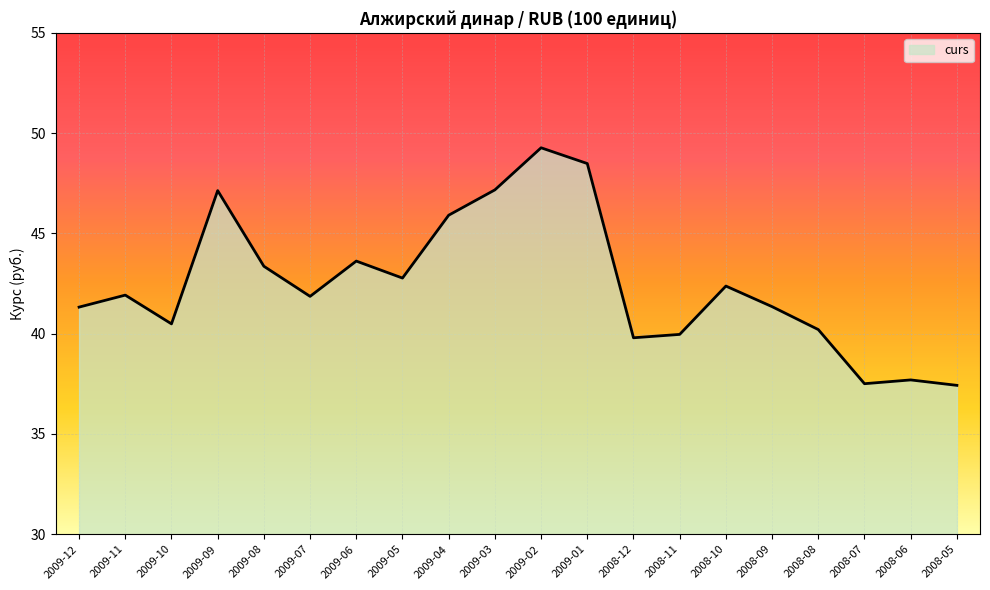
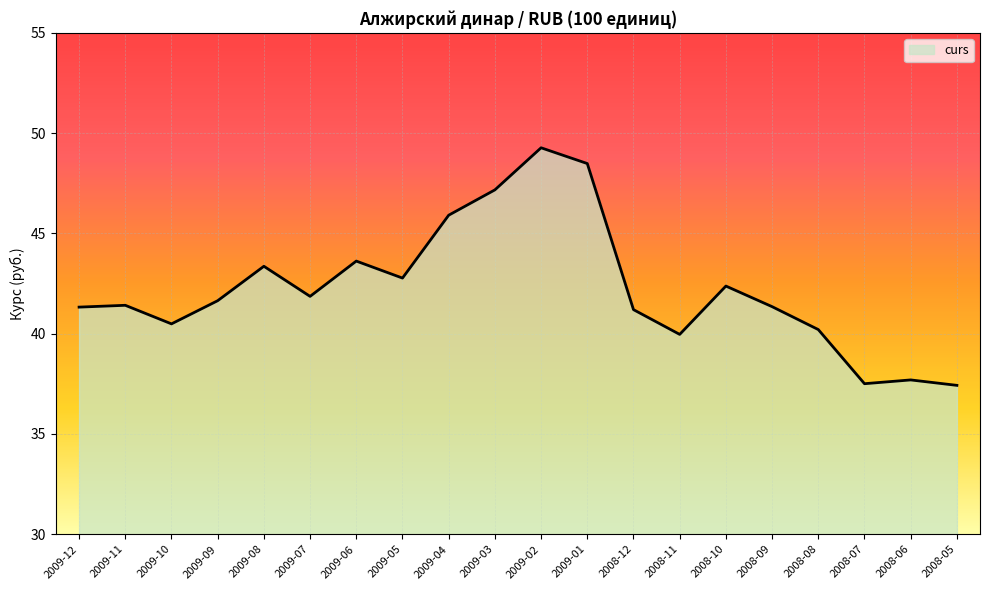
  {
    "2009-12": 41.3,
-   "2009-11": 41.9,
+   "2009-11": 41.4,
    "2009-10": 40.5,
-   "2009-09": 47.1,
+   "2009-09": 41.6,
    "2009-08": 43.4,
    "2009-07": 41.9,
    "2009-06": 43.6,
    "2009-05": 42.8,
    "2009-04": 45.9,
    "2009-03": 47.2,
    "2009-02": 49.3,
    "2009-01": 48.5,
-   "2008-12": 39.8,
+   "2008-12": 41.2,
    "2008-11": 40.0,
    "2008-10": 42.4,
    "2008-09": 41.3,
    "2008-08": 40.2,
    "2008-07": 37.5,
    "2008-06": 37.7,
    "2008-05": 37.4
  }
